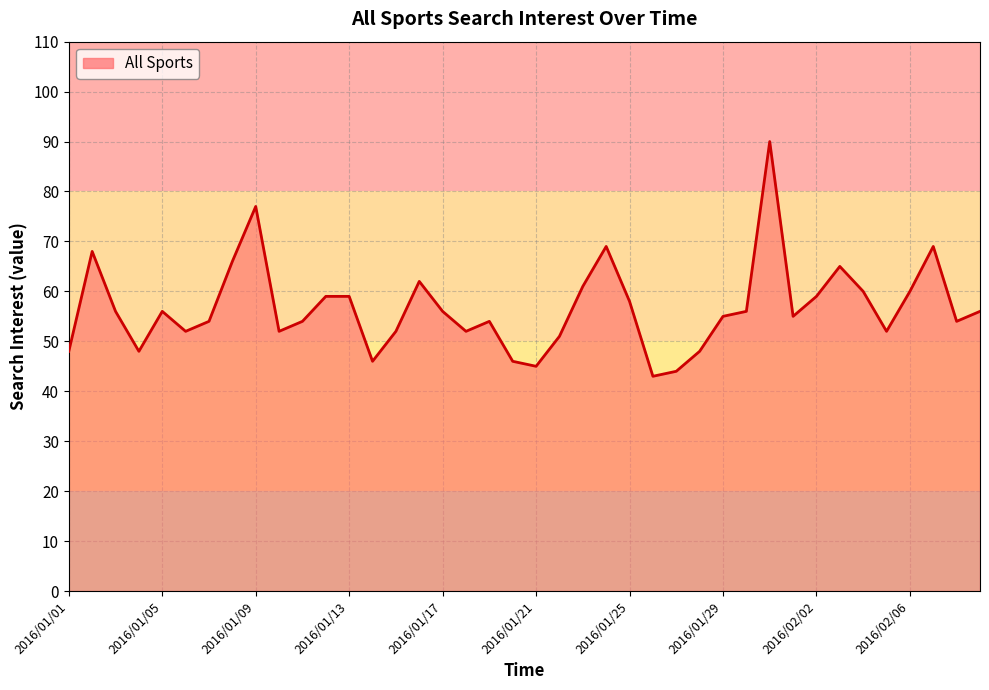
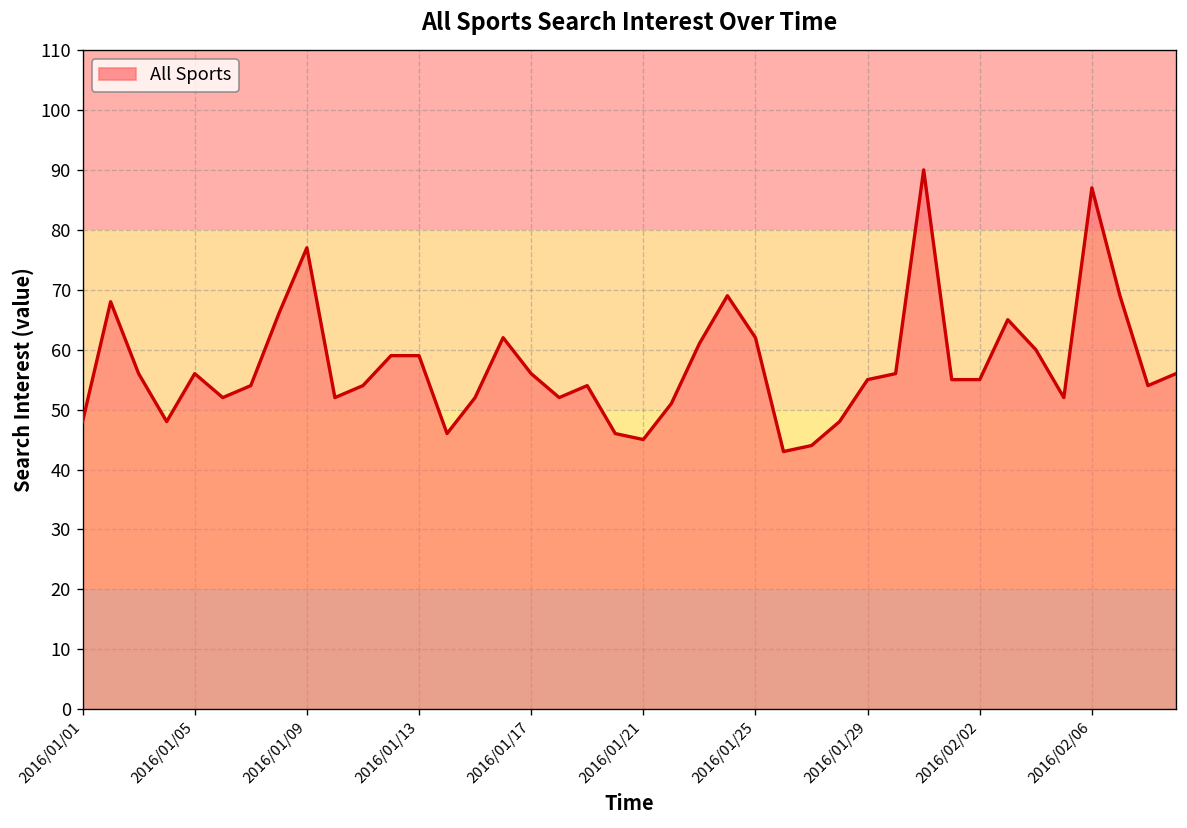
  {
    "2016/01/01": 48,
    "2016/01/05": 56,
    "2016/01/09": 77,
    "2016/01/13": 59,
    "2016/01/17": 56,
    "2016/01/21": 45,
-   "2016/01/25": 58,
+   "2016/01/25": 62,
    "2016/01/29": 55,
-   "2016/02/02": 59,
-   "2016/02/06": 60
+   "2016/02/02": 55,
+   "2016/02/06": 87
  }
